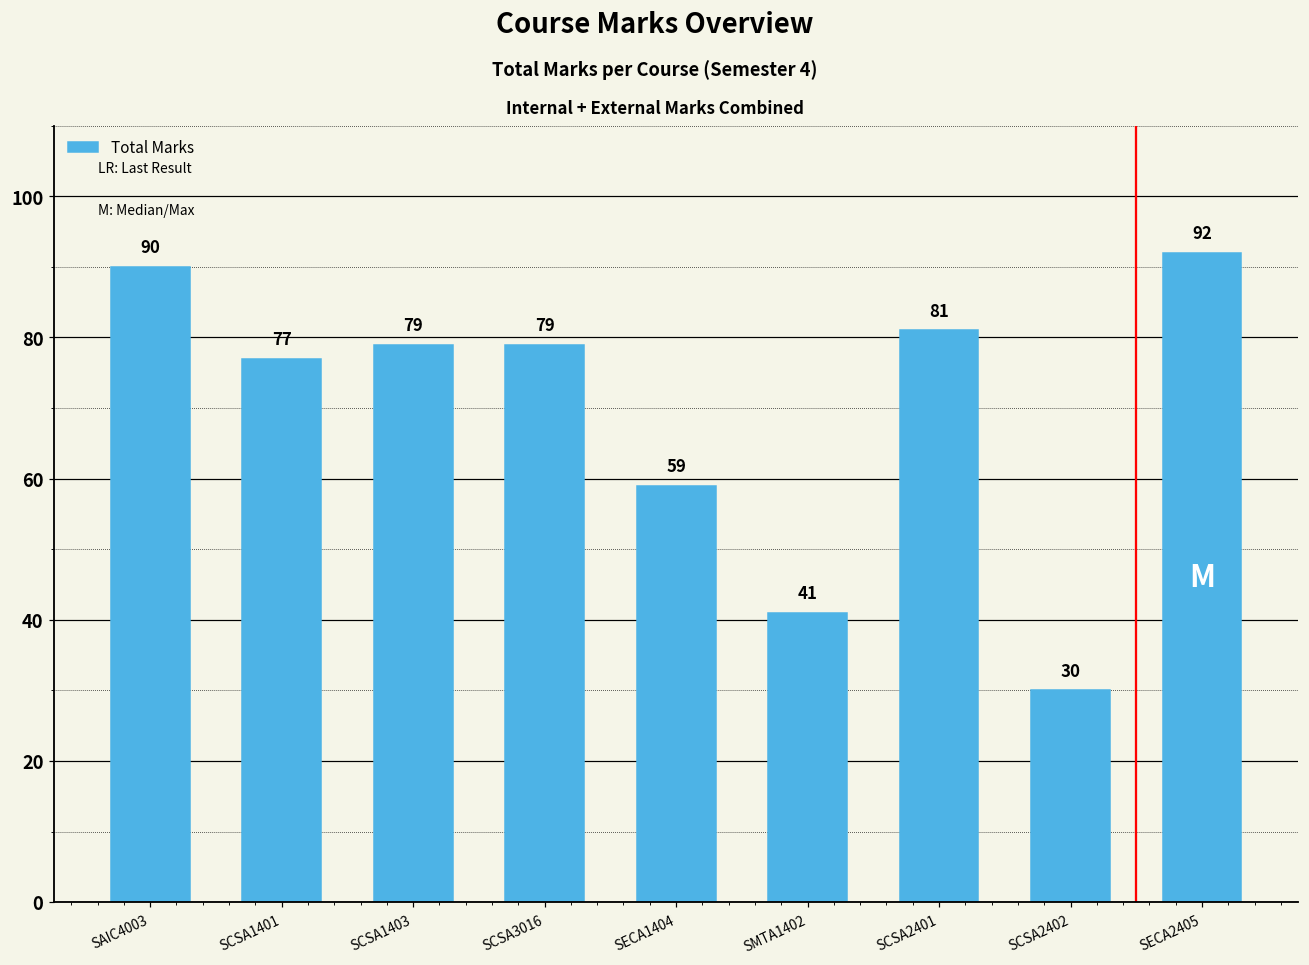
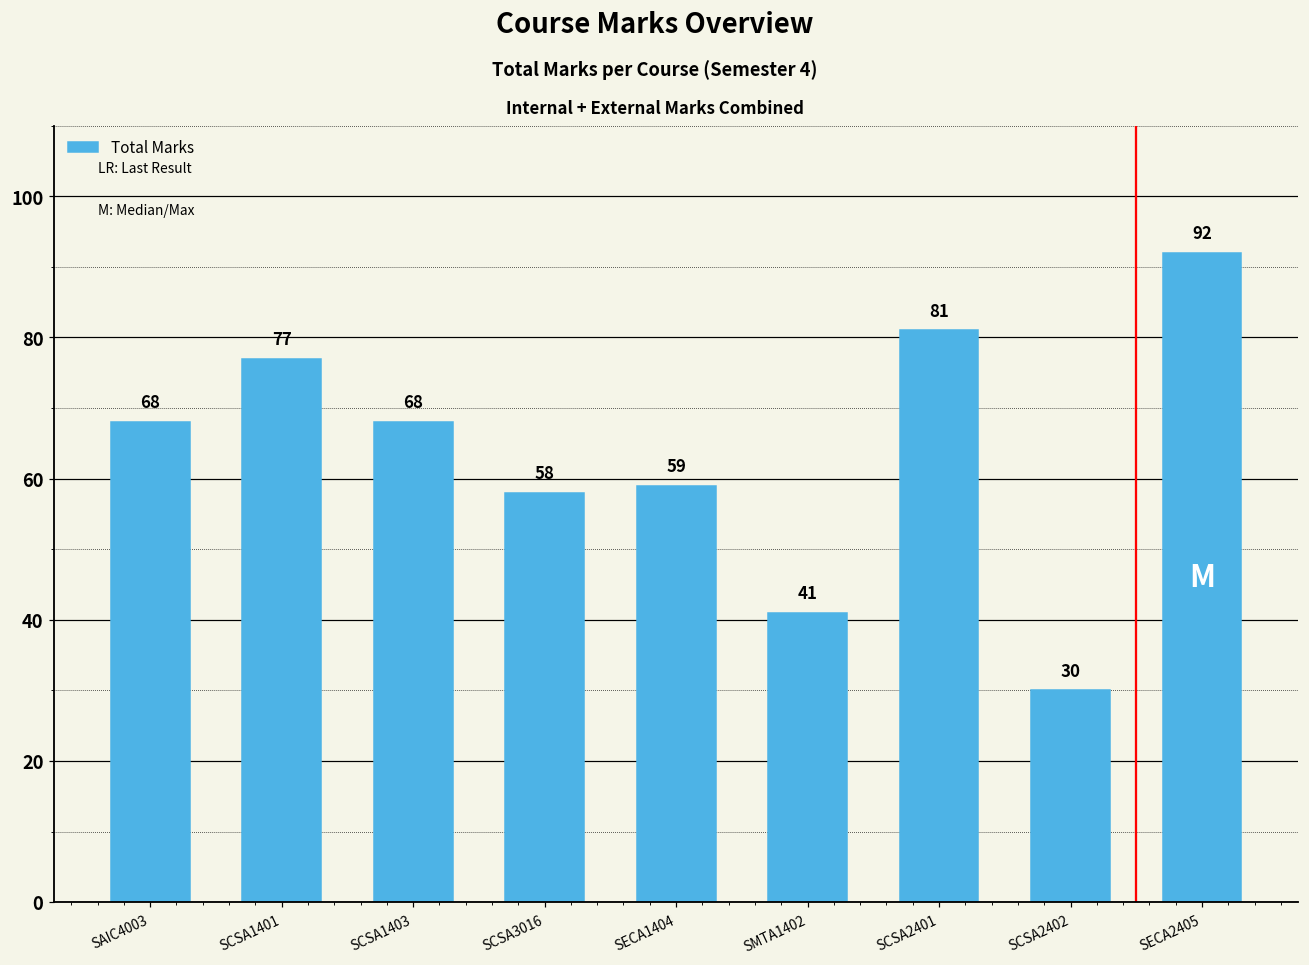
  {
-   "SAIC4003": 90,
+   "SAIC4003": 68,
    "SCSA1401": 77,
-   "SCSA1403": 79,
-   "SCSA3016": 79,
+   "SCSA1403": 68,
+   "SCSA3016": 58,
    "SECA1404": 59,
    "SMTA1402": 41,
    "SCSA2401": 81,
    "SCSA2402": 30,
    "SECA2405": 92
  }
